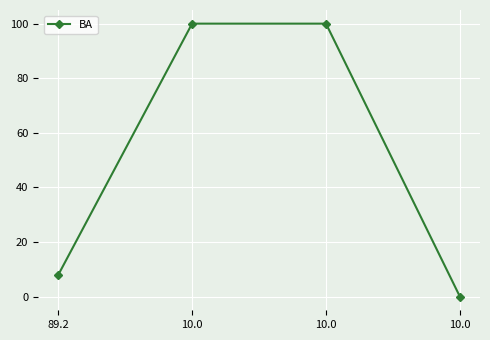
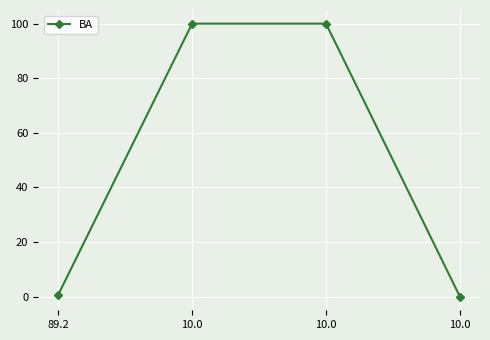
  {
-   "89.2": 8
+   "89.2": 1
  }
